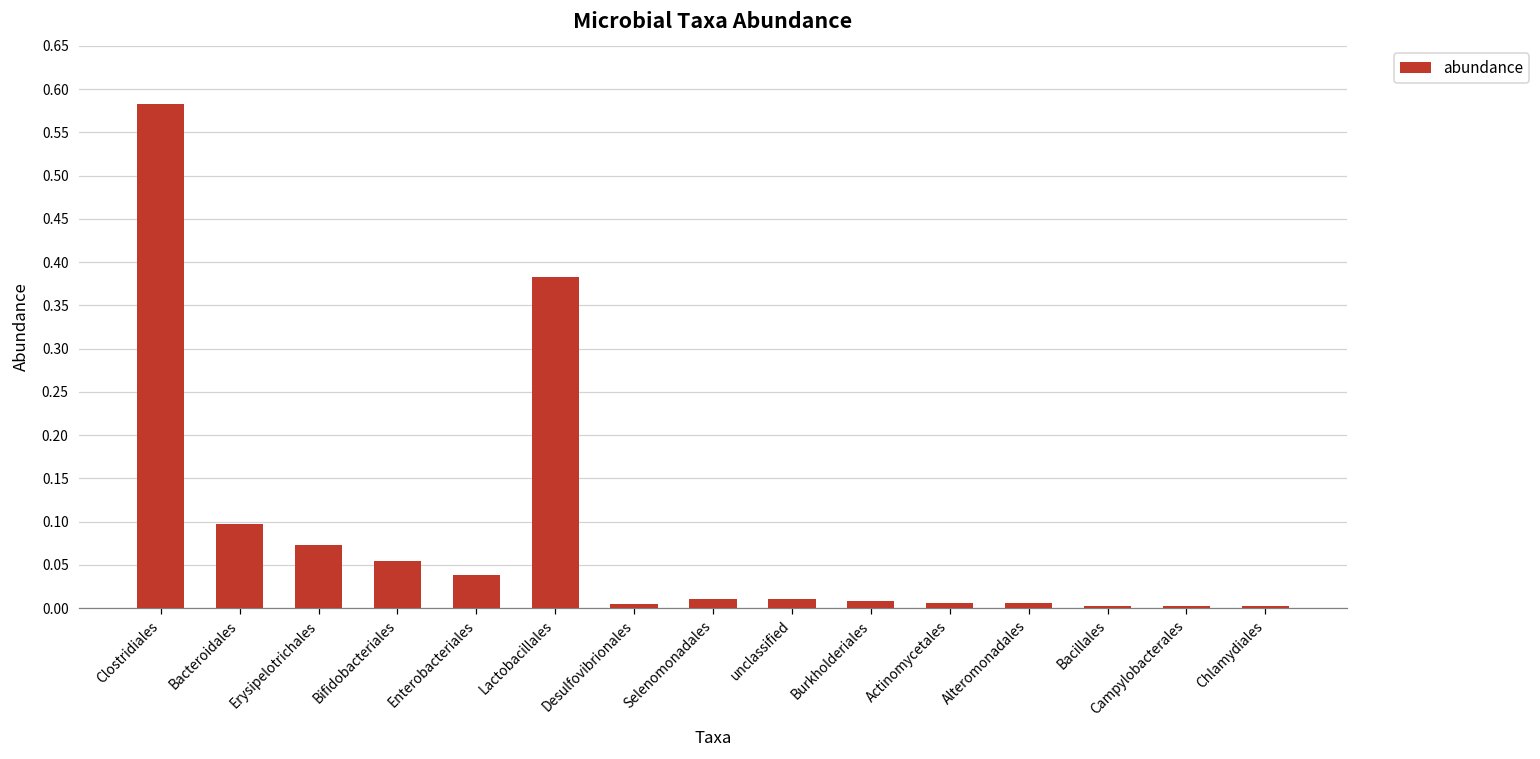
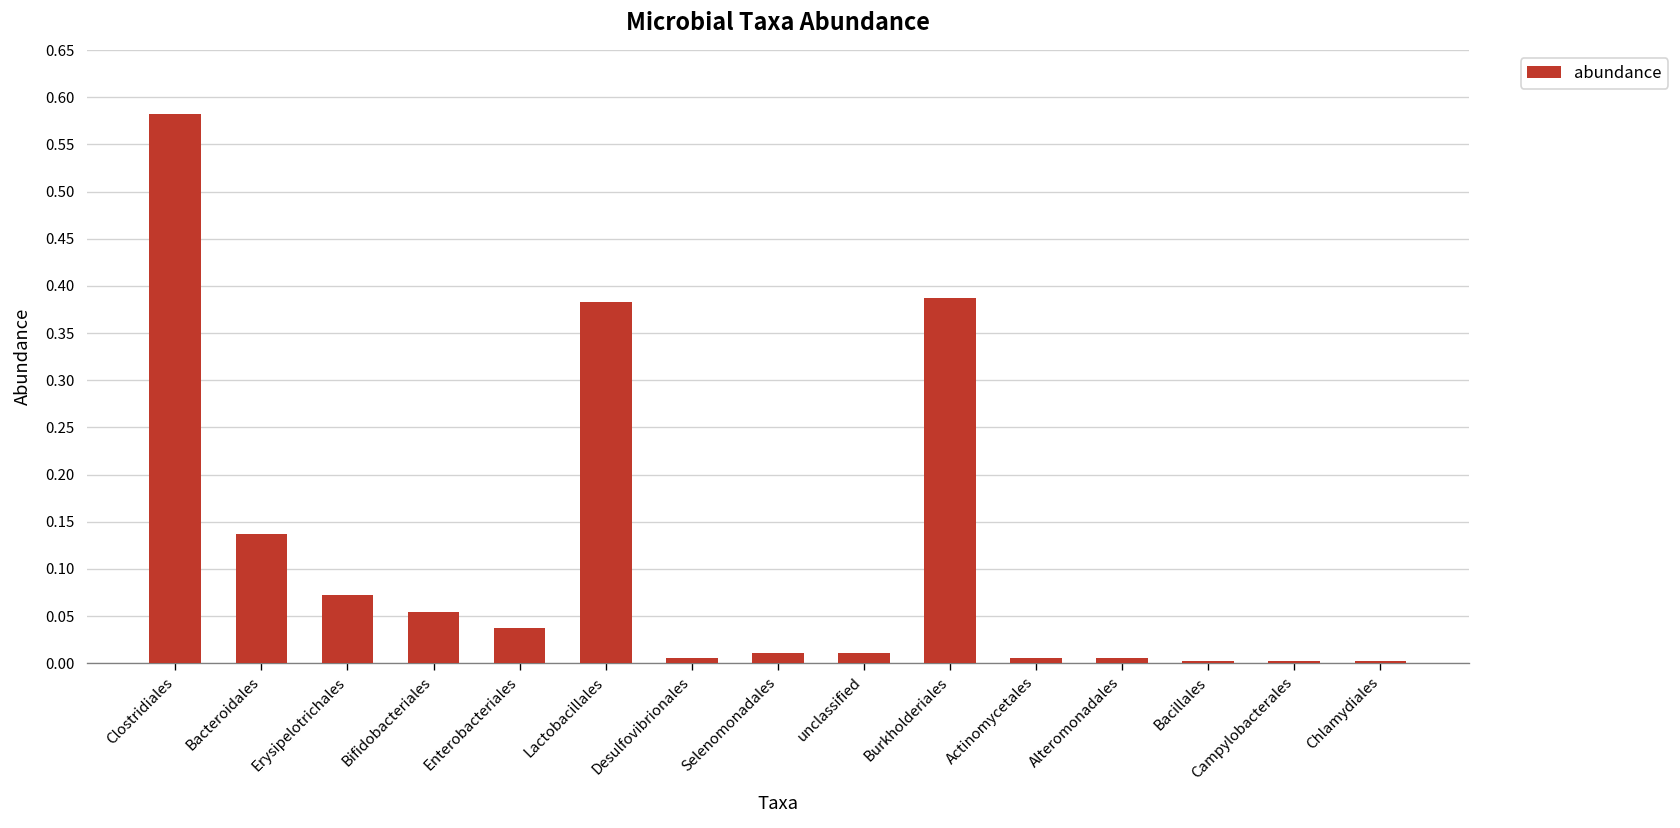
  {
    "Clostridiales": 0.58,
-   "Bacteroidales": 0.10,
+   "Bacteroidales": 0.14,
    "Erysipelotrichales": 0.07,
    "Bifidobacteriales": 0.05,
    "Enterobacteriales": 0.04,
    "Lactobacillales": 0.38,
    "Desulfovibrionales": 0.01,
    "Selenomonadales": 0.01,
    "unclassified": 0.01,
-   "Burkholderiales": 0.01,
+   "Burkholderiales": 0.39,
    "Actinomycetales": 0.01,
    "Alteromonadales": 0.01
  }
